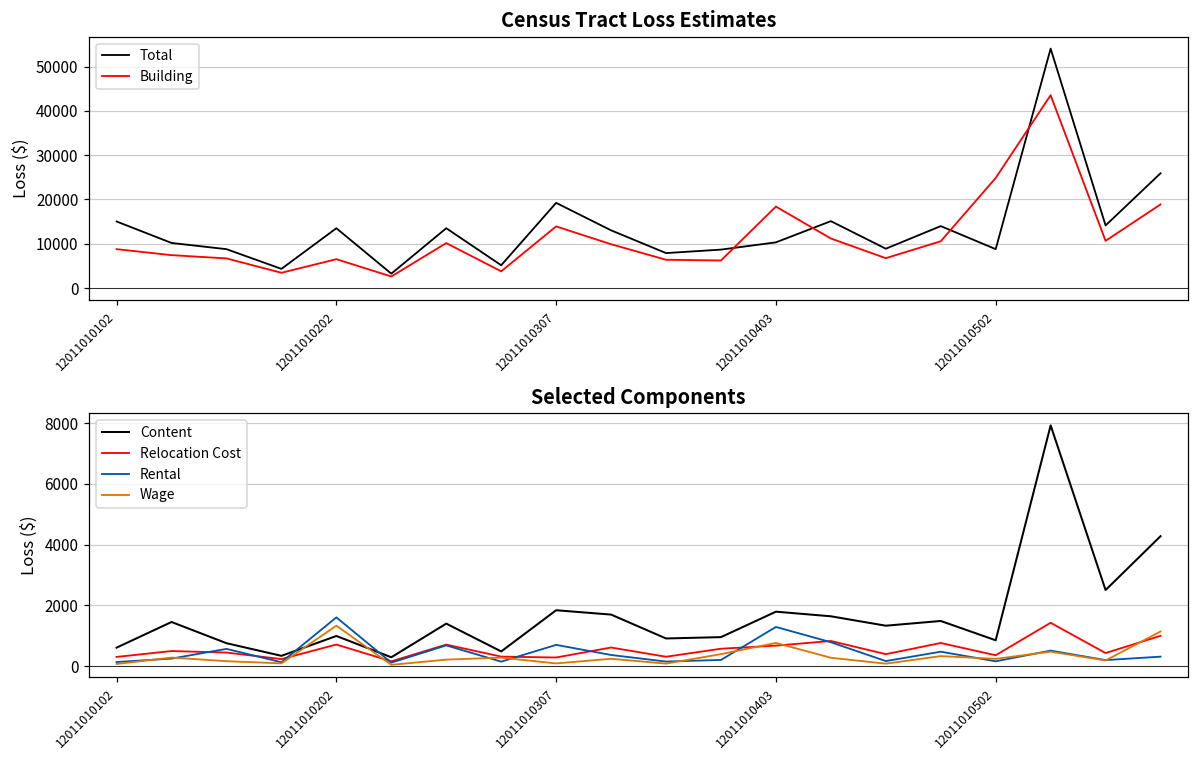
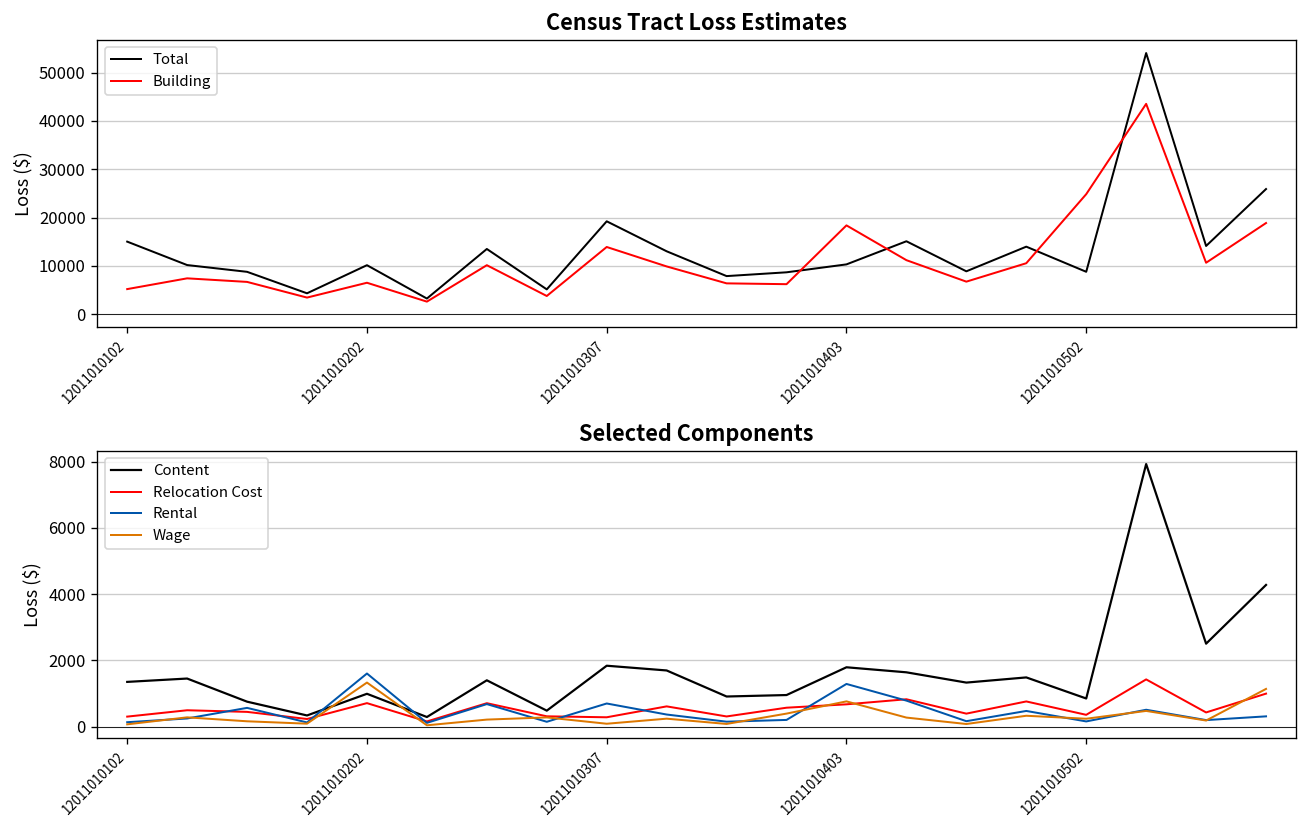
  {
    "Census Tract Loss Estimates": {
      "Total": {
        "12011010102": 15000,
-       "12011010202": 14000,
+       "12011010202": 10000,
        "12011010307": 19000,
        "12011010403": 10000,
        "12011010502": 9000
      },
      "Building": {
-       "12011010102": 9000,
+       "12011010102": 5000,
        "12011010202": 7000,
        "12011010307": 14000,
        "12011010403": 18000,
        "12011010502": 25000
      }
    },
    "Selected Components": {
      "Content": {
-       "12011010102": 600,
+       "12011010102": 1400,
        "12011010202": 1000,
        "12011010307": 1800,
        "12011010403": 1800,
        "12011010502": 800
      },
      "Relocation Cost": {
        "12011010102": 300,
        "12011010202": 700,
        "12011010307": 300,
        "12011010502": 400
      },
      "Rental": {
        "12011010202": 1600,
        "12011010307": 700,
        "12011010403": 1300
      },
      "Wage": {
        "12011010202": 1300,
        "12011010307": 100
      }
    }
  }
